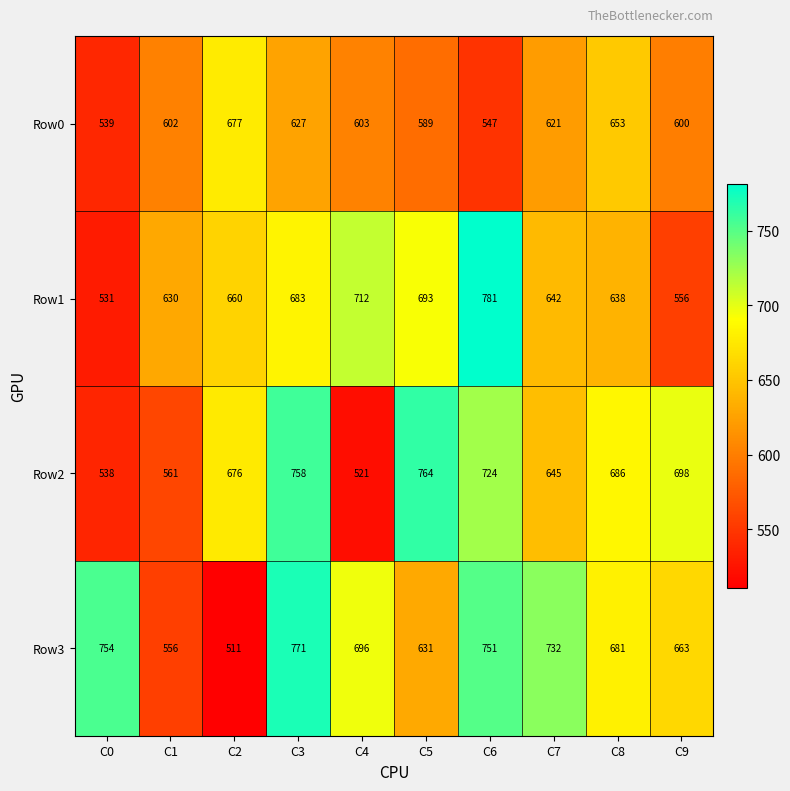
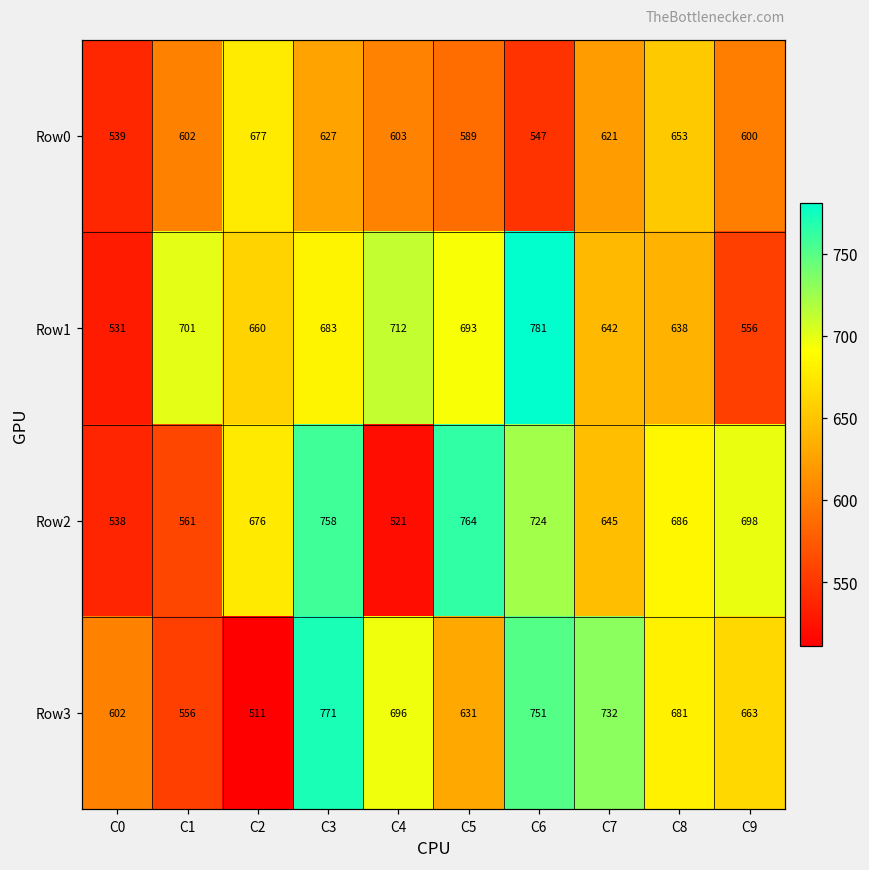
  {
    "Row0": {
      "C0": 539,
      "C1": 602,
      "C2": 677,
      "C3": 627,
      "C4": 603,
      "C5": 589,
      "C6": 547,
      "C7": 621,
      "C8": 653,
      "C9": 600
    },
    "Row1": {
      "C0": 531,
-     "C1": 630,
+     "C1": 701,
      "C2": 660,
      "C3": 683,
      "C4": 712,
      "C5": 693,
      "C6": 781,
      "C7": 642,
      "C8": 638,
      "C9": 556
    },
    "Row2": {
      "C0": 538,
      "C1": 561,
      "C2": 676,
      "C3": 758,
      "C4": 521,
      "C5": 764,
      "C6": 724,
      "C7": 645,
      "C8": 686,
      "C9": 698
    },
    "Row3": {
-     "C0": 754,
+     "C0": 602,
      "C1": 556,
      "C2": 511,
      "C3": 771,
      "C4": 696,
      "C5": 631,
      "C6": 751,
      "C7": 732,
      "C8": 681,
      "C9": 663
    }
  }
